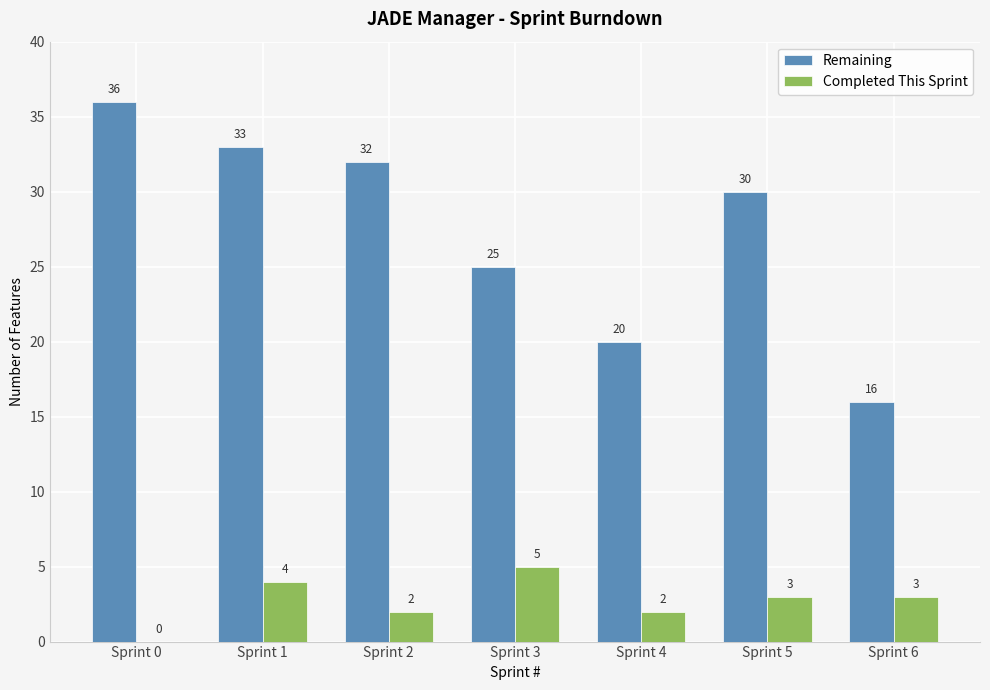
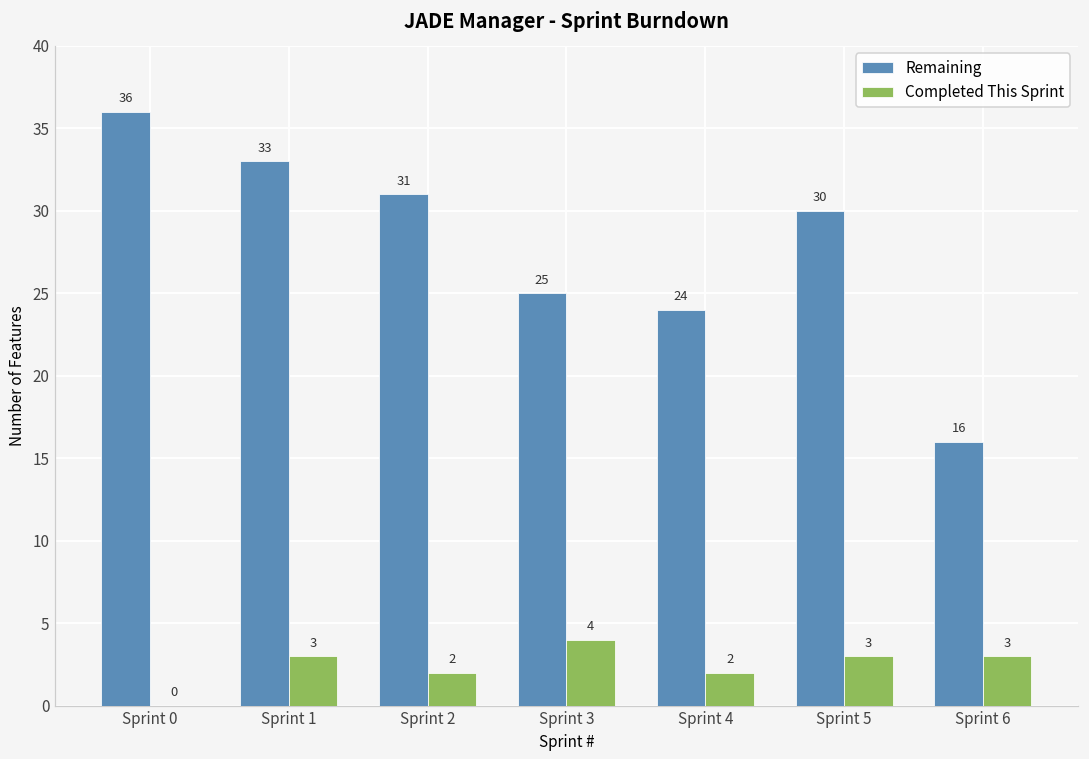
  {
    "Remaining": {
      "Sprint 0": 36,
      "Sprint 1": 33,
-     "Sprint 2": 32,
+     "Sprint 2": 31,
      "Sprint 3": 25,
-     "Sprint 4": 20,
+     "Sprint 4": 24,
      "Sprint 5": 30,
      "Sprint 6": 16
    },
    "Completed This Sprint": {
      "Sprint 0": 0,
-     "Sprint 1": 4,
+     "Sprint 1": 3,
      "Sprint 2": 2,
-     "Sprint 3": 5,
+     "Sprint 3": 4,
      "Sprint 4": 2,
      "Sprint 5": 3,
      "Sprint 6": 3
    }
  }
